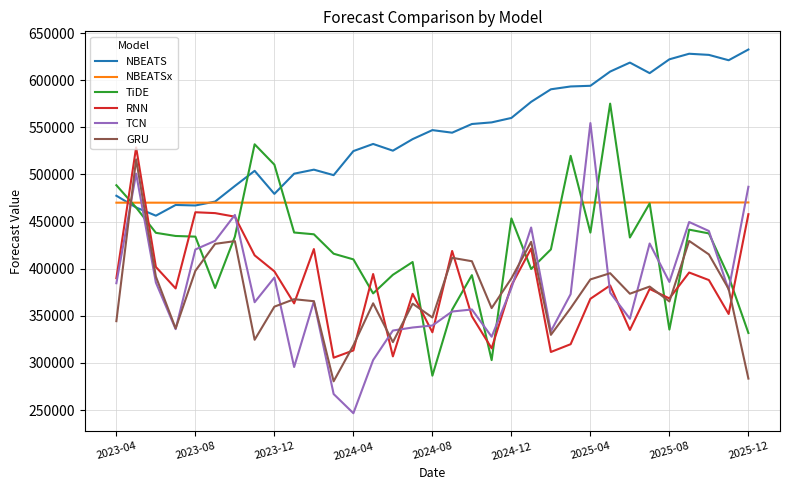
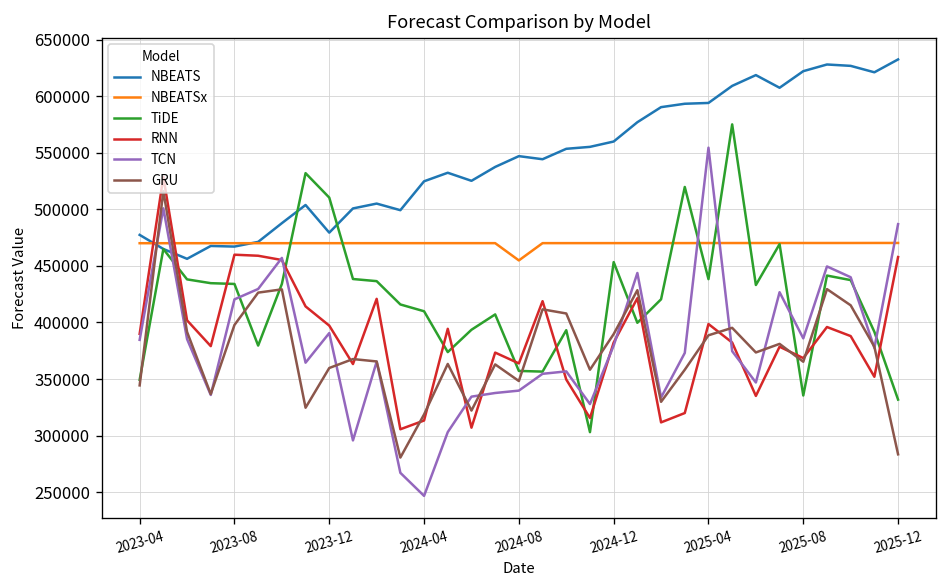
  {
    "NBEATS": {
      "2023-04": 480000,
      "2023-08": 470000,
      "2023-12": 480000,
      "2024-04": 520000,
      "2024-08": 550000,
      "2024-12": 560000,
      "2025-04": 590000,
      "2025-08": 620000,
      "2025-12": 630000
    },
    "NBEATSx": {
      "2023-04": 470000,
      "2023-08": 470000,
      "2023-12": 470000,
      "2024-04": 470000,
-     "2024-08": 470000,
+     "2024-08": 450000,
      "2024-12": 470000,
      "2025-04": 470000,
      "2025-08": 470000,
      "2025-12": 470000
    },
    "TiDE": {
-     "2023-04": 490000,
+     "2023-04": 350000,
      "2023-08": 430000,
      "2023-12": 510000,
      "2024-04": 410000,
-     "2024-08": 290000,
+     "2024-08": 360000,
      "2024-12": 450000,
      "2025-04": 440000,
      "2025-08": 340000,
      "2025-12": 330000
    },
    "RNN": {
      "2023-04": 390000,
      "2023-08": 460000,
      "2023-12": 400000,
      "2024-04": 310000,
-     "2024-08": 330000,
-     "2025-04": 370000,
+     "2024-08": 360000,
+     "2025-04": 400000,
      "2025-08": 370000,
      "2025-12": 460000
    },
    "TCN": {
      "2023-04": 380000,
      "2023-08": 420000,
      "2023-12": 390000,
      "2024-04": 250000,
      "2024-08": 340000,
      "2025-04": 550000,
      "2025-08": 390000,
      "2025-12": 490000
    },
    "GRU": {
      "2023-04": 340000,
      "2023-08": 400000,
      "2023-12": 360000,
      "2024-04": 320000,
      "2024-08": 350000,
      "2024-12": 390000,
      "2025-04": 390000,
      "2025-08": 370000,
      "2025-12": 280000
    }
  }
